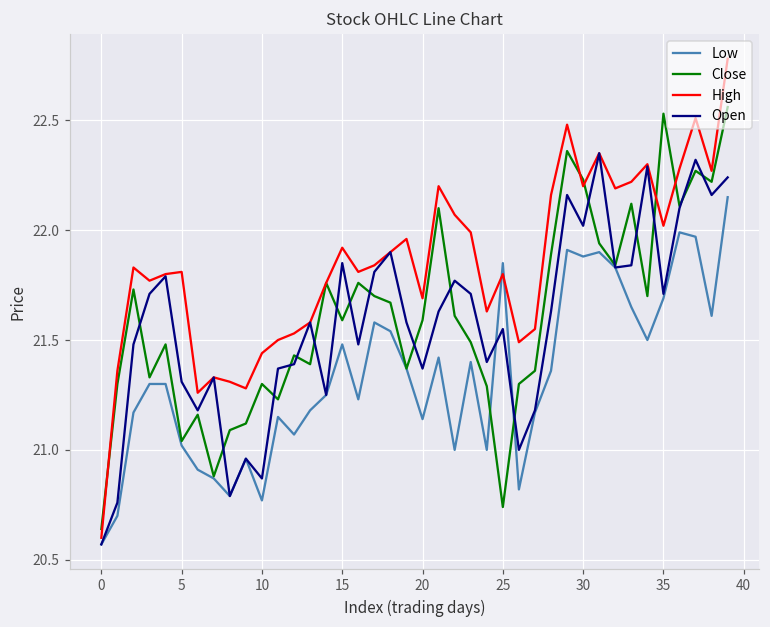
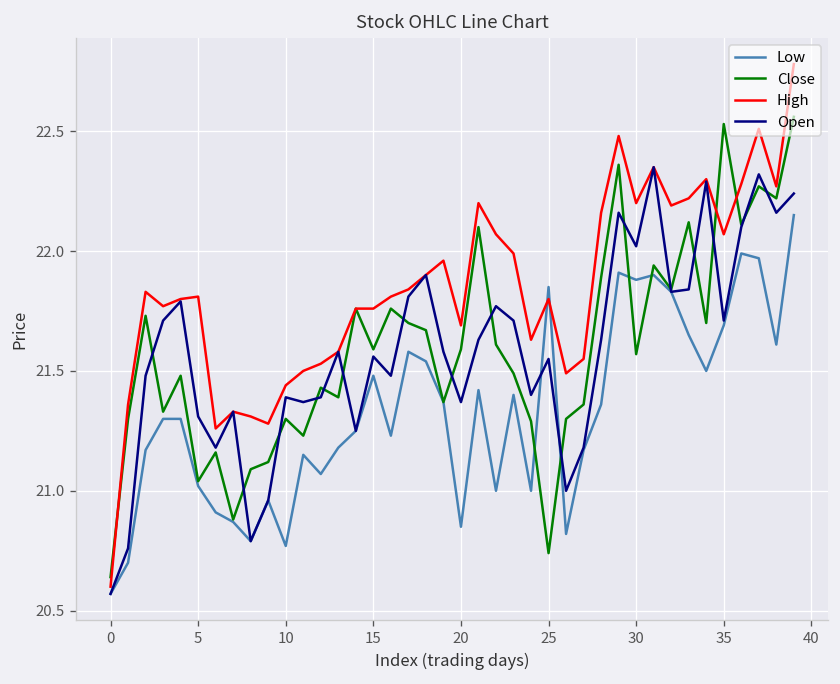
  {
    "Low": {
      "5": 21.02,
      "10": 20.77,
      "15": 21.48,
-     "20": 21.14,
+     "20": 20.85,
      "25": 21.85,
      "30": 21.88,
      "35": 21.69
    },
    "Close": {
      "0": 20.64,
      "5": 21.04,
      "10": 21.30,
      "15": 21.59,
      "20": 21.59,
      "25": 20.74,
-     "30": 22.23,
+     "30": 21.57,
      "35": 22.53
    },
    "High": {
      "0": 20.60,
      "5": 21.81,
      "10": 21.44,
-     "15": 21.92,
+     "15": 21.76,
      "20": 21.69,
      "25": 21.80,
      "30": 22.20,
-     "35": 22.02
+     "35": 22.07
    },
    "Open": {
      "5": 21.31,
-     "10": 20.87,
-     "15": 21.85,
+     "10": 21.39,
+     "15": 21.56,
      "20": 21.37,
      "25": 21.55,
      "30": 22.02,
      "35": 21.71
    }
  }
